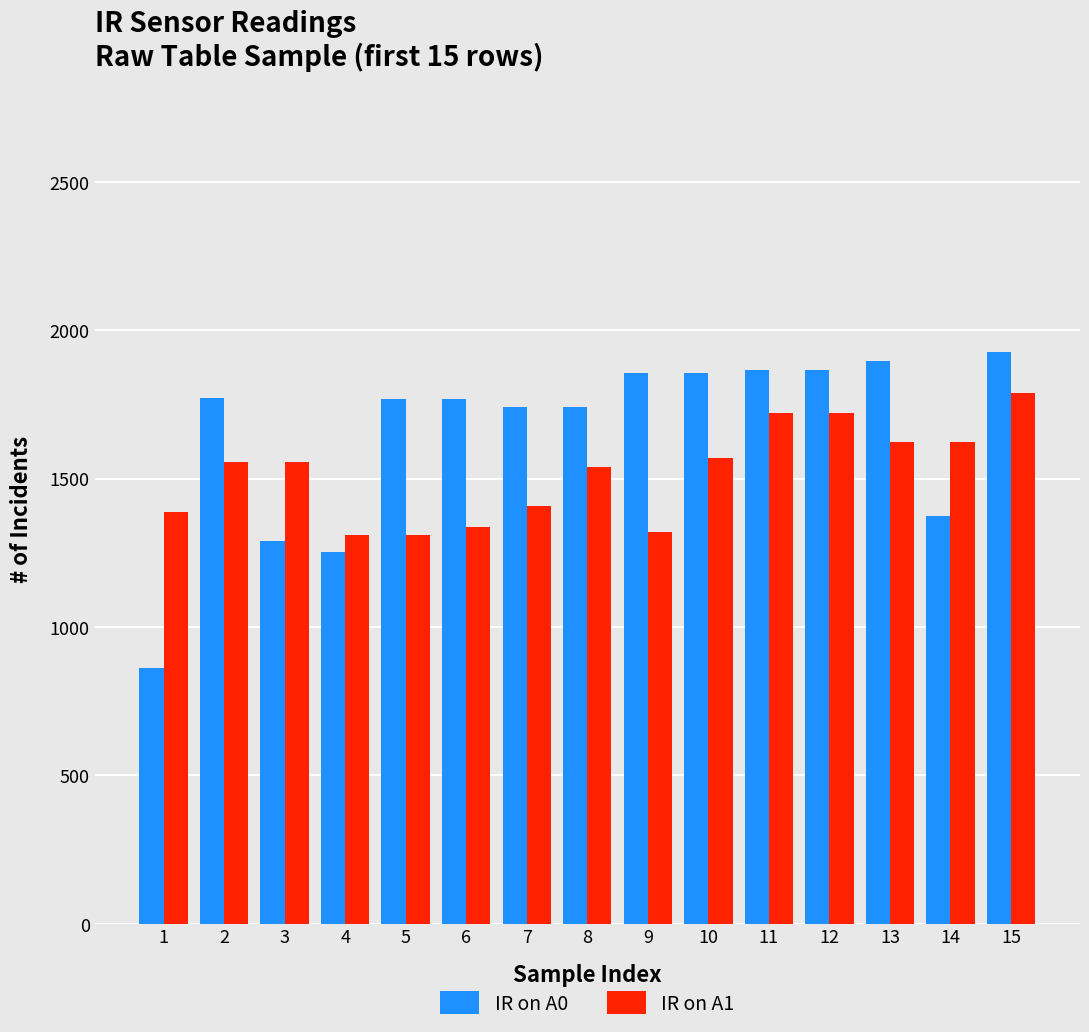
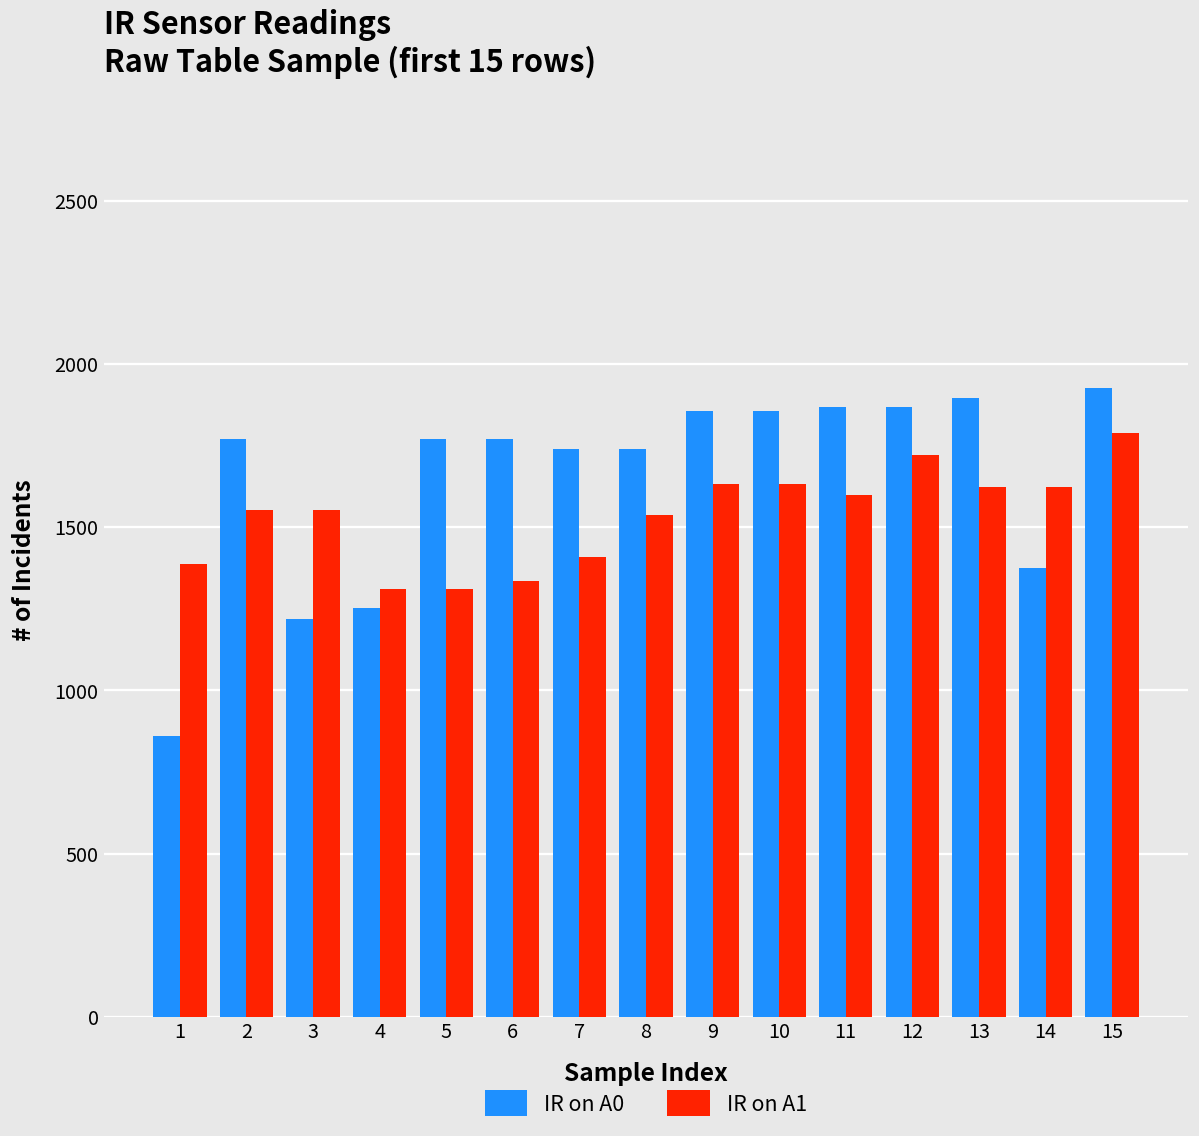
  {
    "IR on A0": {
      "1": 860,
      "2": 1770,
-     "3": 1290,
+     "3": 1220,
      "4": 1250,
      "5": 1770,
      "6": 1770,
      "7": 1740,
      "8": 1740,
      "9": 1860,
      "10": 1860,
      "11": 1870,
      "12": 1870,
      "13": 1900,
      "14": 1380,
      "15": 1930
    },
    "IR on A1": {
      "1": 1390,
      "2": 1550,
      "3": 1550,
      "4": 1310,
      "5": 1310,
      "6": 1340,
      "7": 1410,
      "8": 1540,
-     "9": 1320,
-     "10": 1570,
-     "11": 1720,
+     "9": 1630,
+     "10": 1630,
+     "11": 1600,
      "12": 1720,
      "13": 1620,
      "14": 1620,
      "15": 1790
    }
  }
